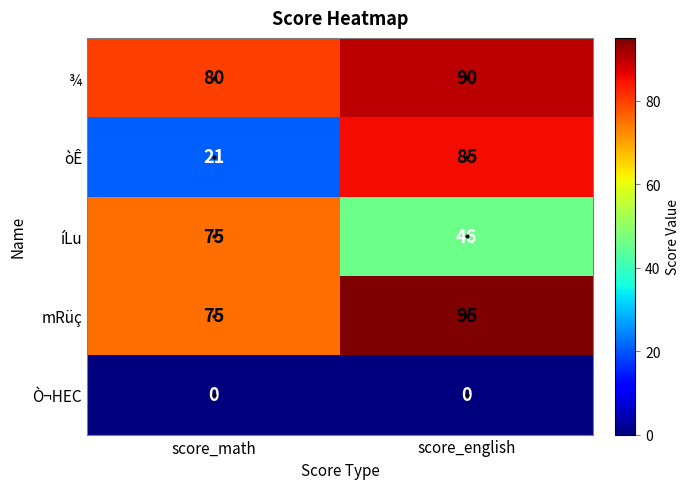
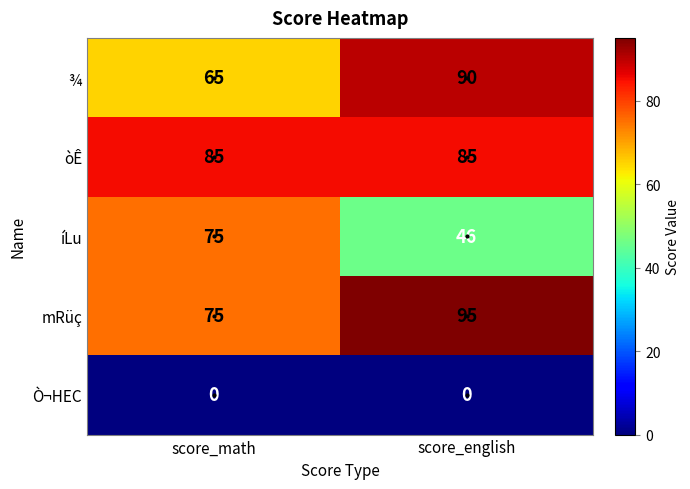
  {
    "¾": {
-     "score_math": 80
+     "score_math": 65
    },
    "òÊ": {
-     "score_math": 21
+     "score_math": 85
    }
  }
